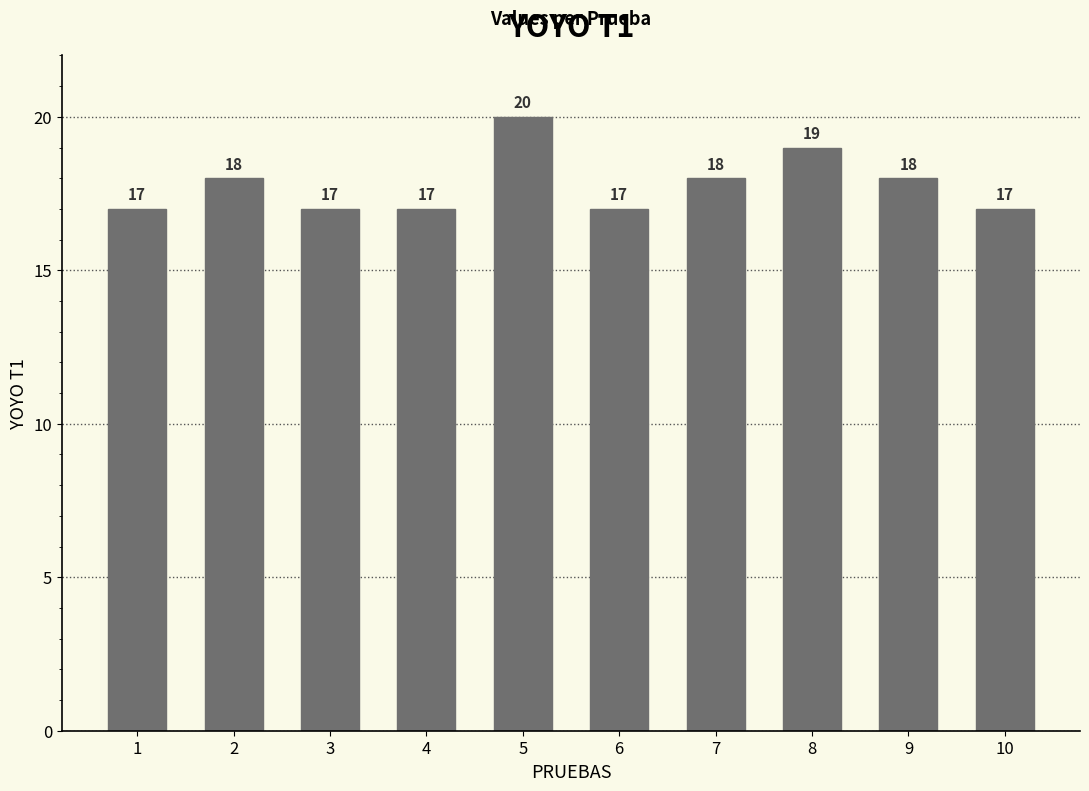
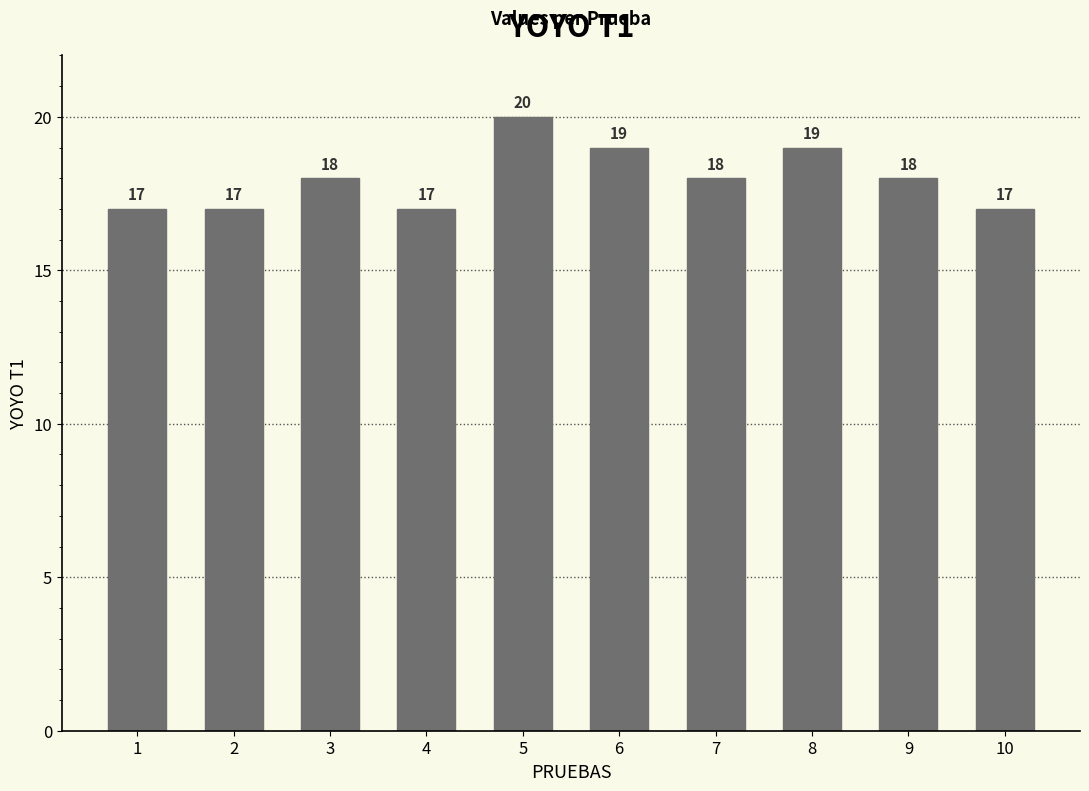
  {
    "1": 17,
-   "2": 18,
-   "3": 17,
+   "2": 17,
+   "3": 18,
    "4": 17,
    "5": 20,
-   "6": 17,
+   "6": 19,
    "7": 18,
    "8": 19,
    "9": 18,
    "10": 17
  }
